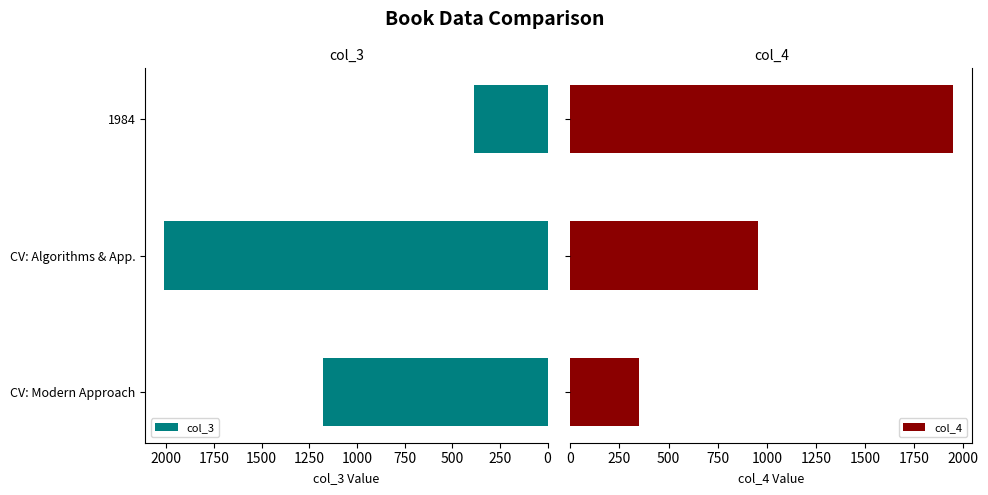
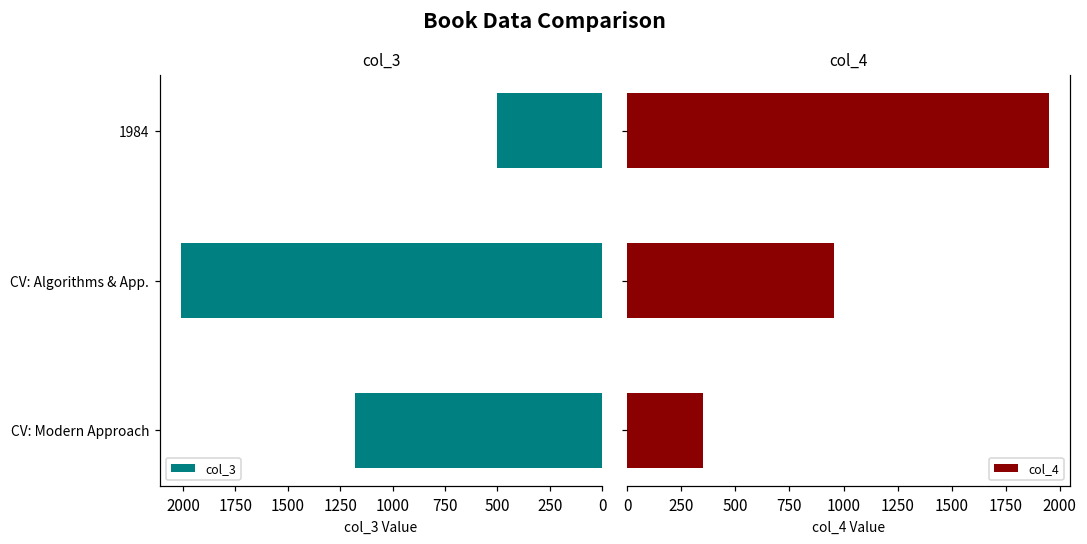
  {
    "col_3": {
-     "1984": 380,
+     "1984": 500,
      "CV: Algorithms & App.": 2010,
      "CV: Modern Approach": 1180
    }
  }
